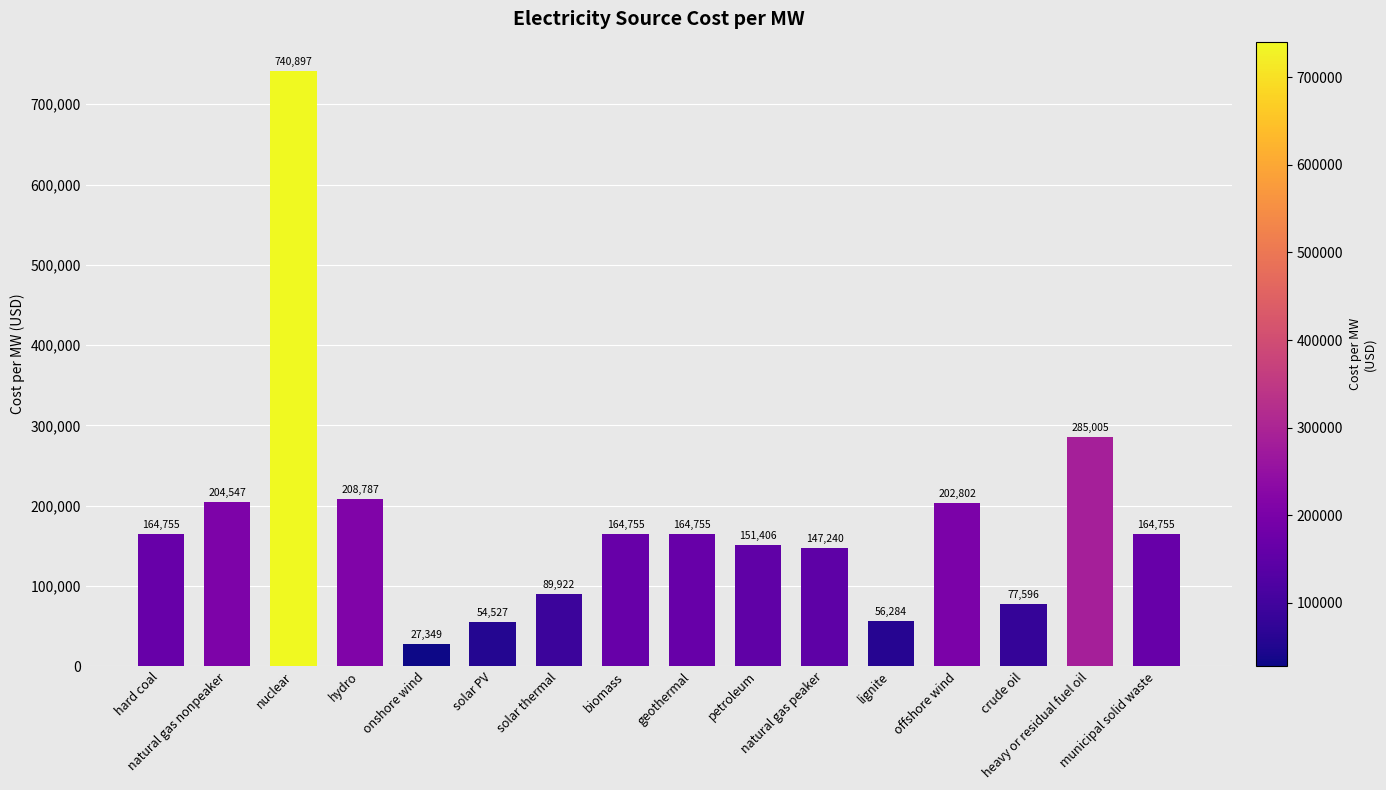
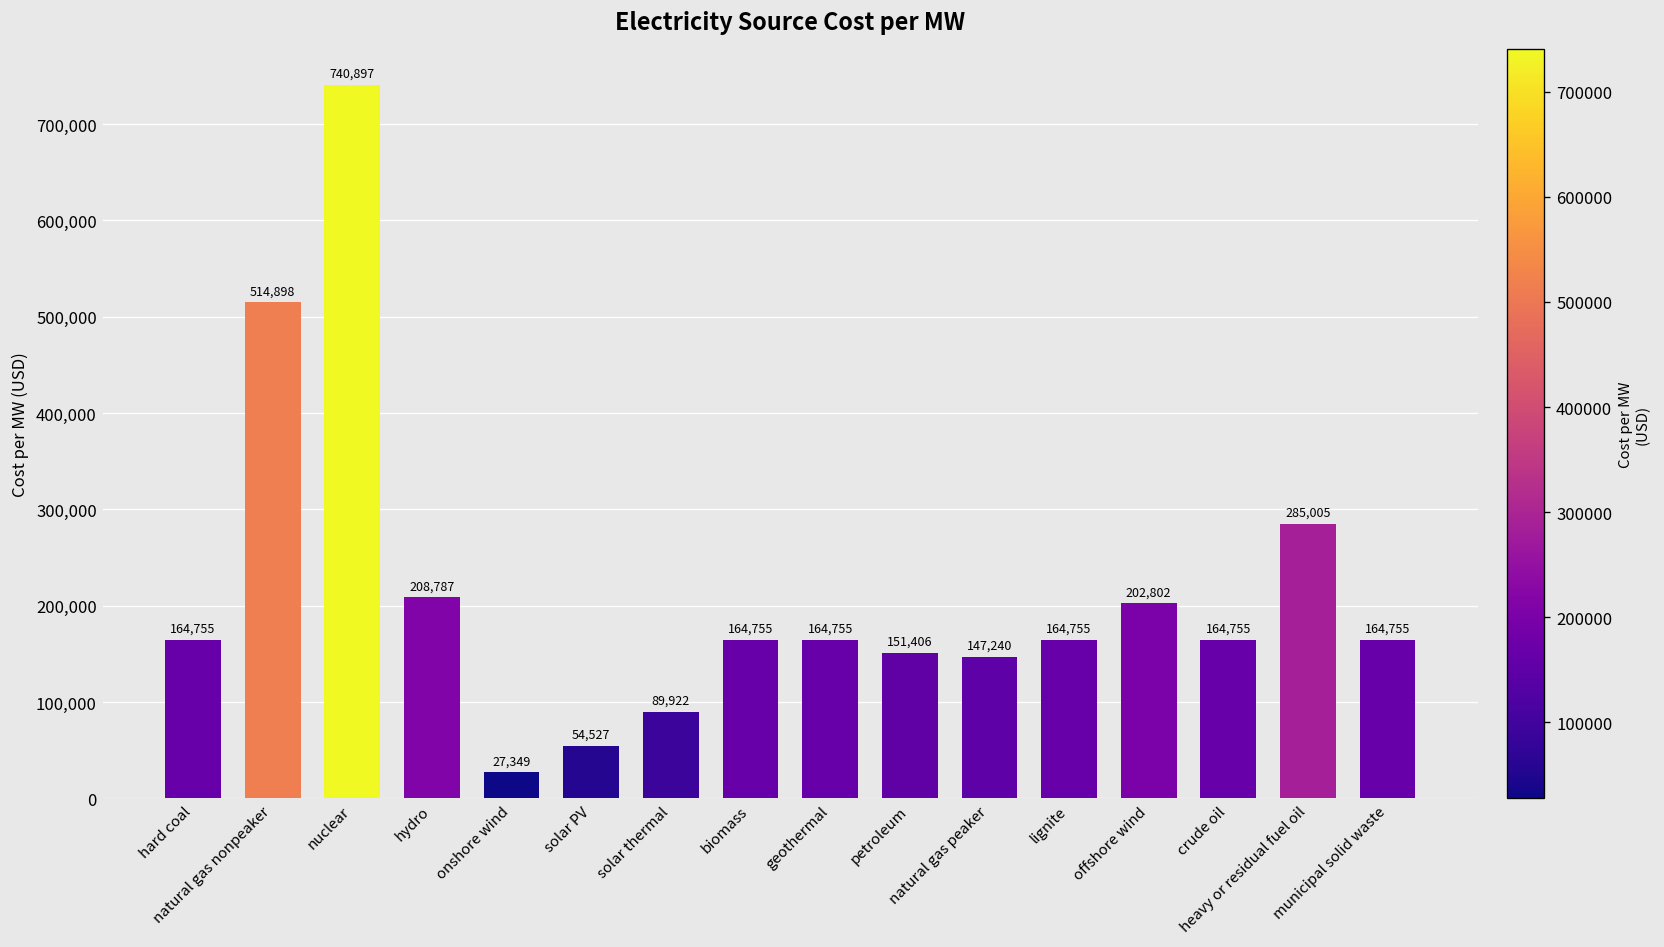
  {
    "hard coal": "164,755",
-   "natural gas nonpeaker": "204,547",
+   "natural gas nonpeaker": "514,898",
    "nuclear": "740,897",
    "hydro": "208,787",
    "onshore wind": "27,349",
    "solar PV": "54,527",
    "solar thermal": "89,922",
    "biomass": "164,755",
    "geothermal": "164,755",
    "petroleum": "151,406",
    "natural gas peaker": "147,240",
-   "lignite": "56,284",
+   "lignite": "164,755",
    "offshore wind": "202,802",
-   "crude oil": "77,596",
+   "crude oil": "164,755",
    "heavy or residual fuel oil": "285,005",
    "municipal solid waste": "164,755"
  }
